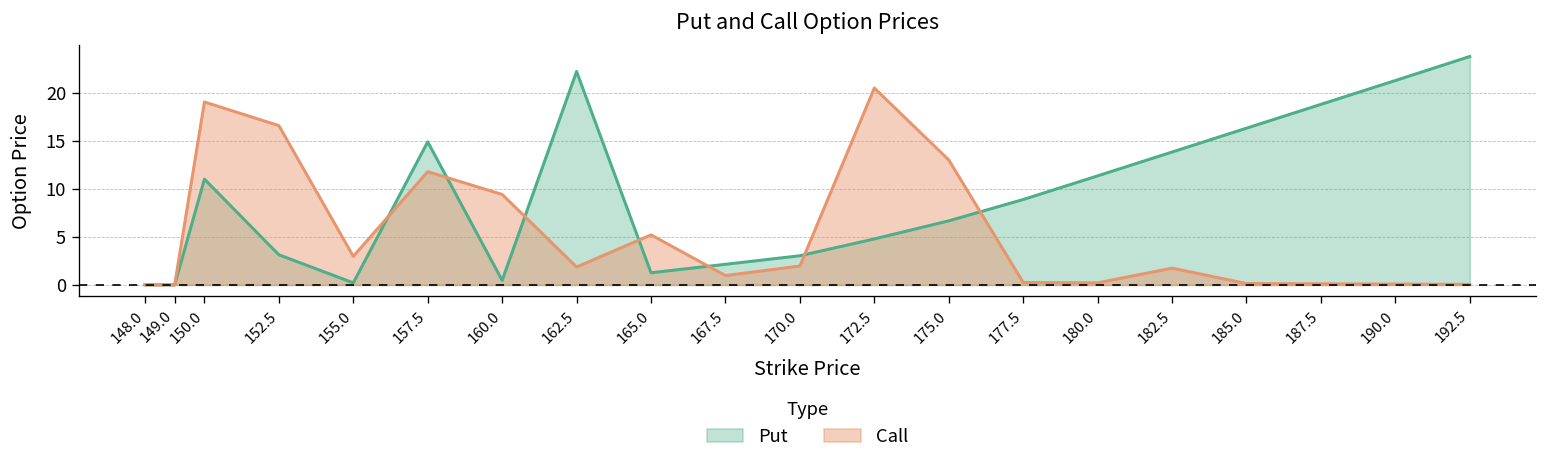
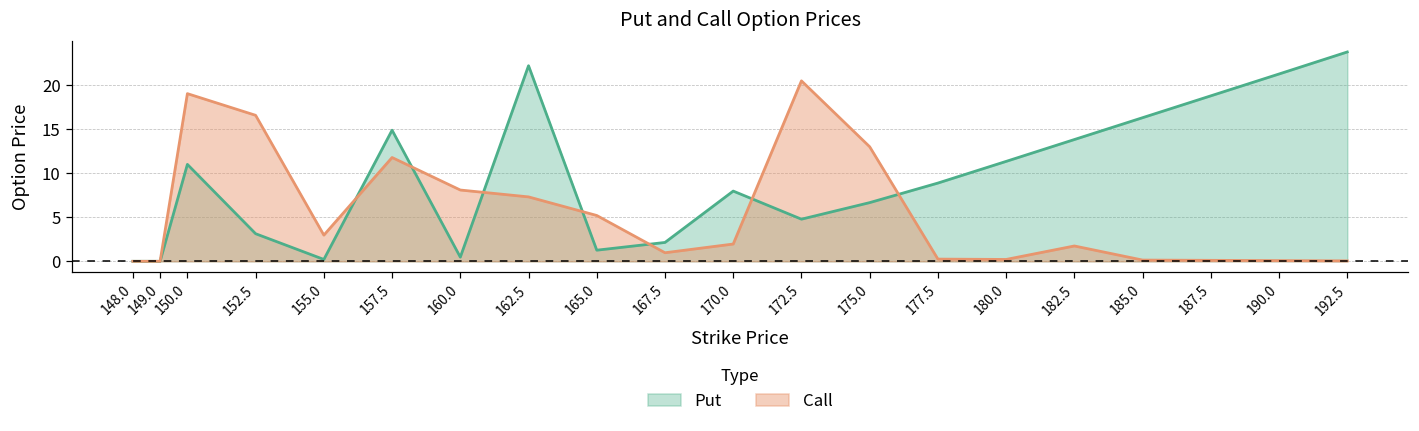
  {
    "Put": {
      "150.0": 11,
      "152.5": 3,
      "155.0": 0,
      "157.5": 15,
      "160.0": 0,
      "162.5": 22,
      "165.0": 1,
      "167.5": 2,
-     "170.0": 3,
+     "170.0": 8,
      "172.5": 5,
      "175.0": 7,
      "177.5": 9,
      "180.0": 11,
      "182.5": 14,
      "185.0": 16,
      "187.5": 19,
      "190.0": 21,
      "192.5": 24
    },
    "Call": {
      "150.0": 19,
      "152.5": 17,
      "155.0": 3,
      "157.5": 12,
-     "160.0": 9,
-     "162.5": 2,
+     "160.0": 8,
+     "162.5": 7,
      "165.0": 5,
      "167.5": 1,
      "170.0": 2,
      "172.5": 20,
      "175.0": 13,
      "177.5": 0,
      "180.0": 0,
      "182.5": 2,
      "185.0": 0,
      "187.5": 0,
      "190.0": 0,
      "192.5": 0
    }
  }
